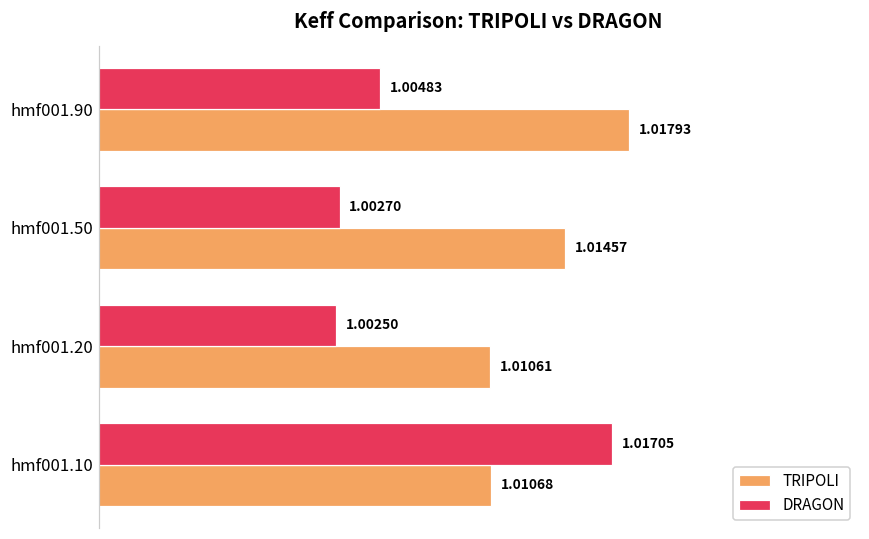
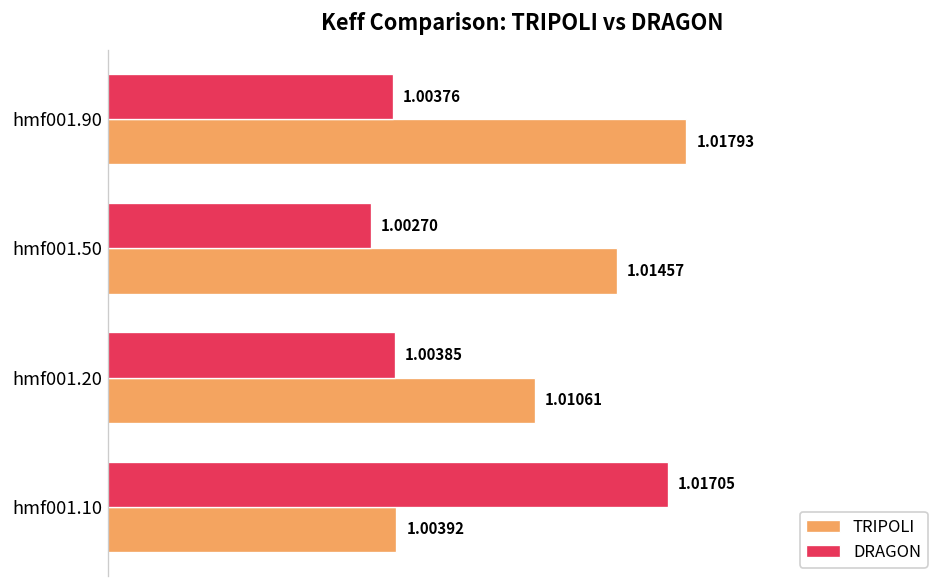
  {
    "TRIPOLI": {
      "hmf001.90": 1.01793,
      "hmf001.50": 1.01457,
      "hmf001.20": 1.01061,
-     "hmf001.10": 1.01068
+     "hmf001.10": 1.00392
    },
    "DRAGON": {
-     "hmf001.90": 1.00483,
+     "hmf001.90": 1.00376,
      "hmf001.50": 1.00270,
-     "hmf001.20": 1.00250,
+     "hmf001.20": 1.00385,
      "hmf001.10": 1.01705
    }
  }
